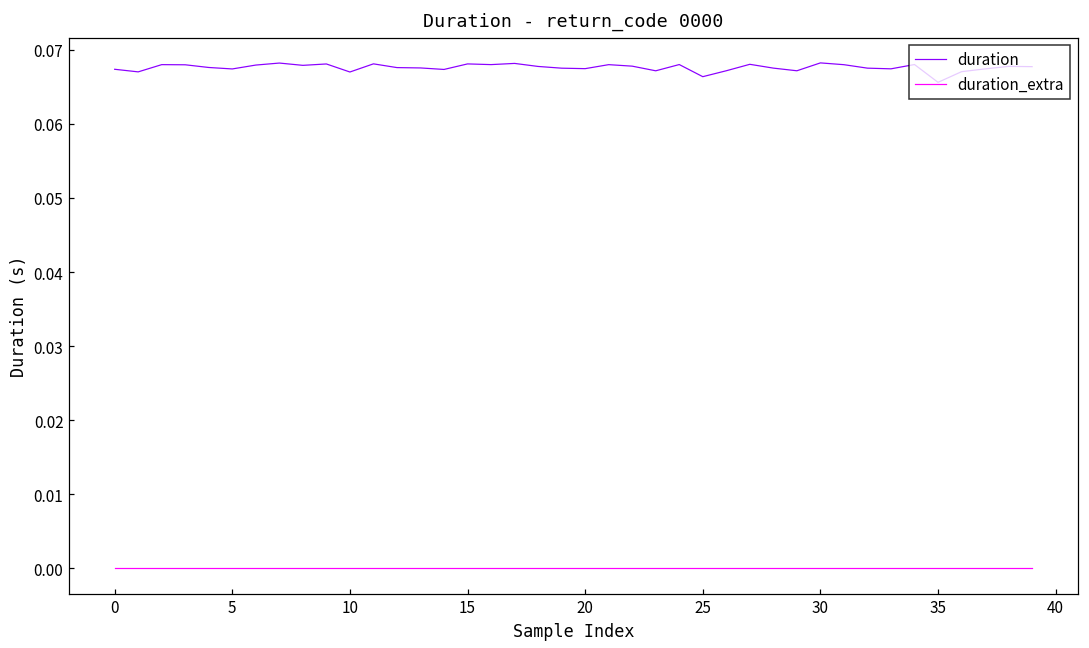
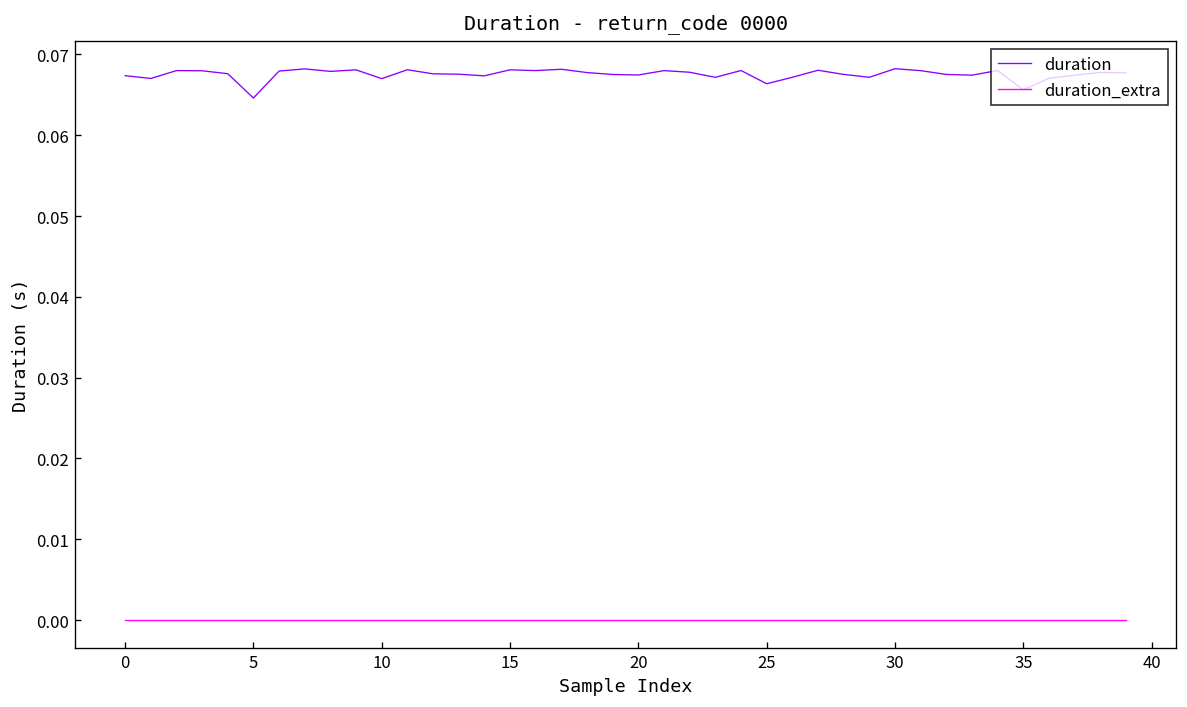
  {
    "duration": {
      "0": 0.067,
-     "5": 0.067,
+     "5": 0.065,
      "10": 0.067,
      "15": 0.068,
      "20": 0.067,
      "25": 0.066,
      "30": 0.068
    },
    "duration_extra": {
      "0": 0.000,
      "5": 0.000,
      "10": 0.000,
      "15": 0.000,
      "20": 0.000,
      "25": 0.000,
      "30": 0.000,
      "35": 0.000
    }
  }
